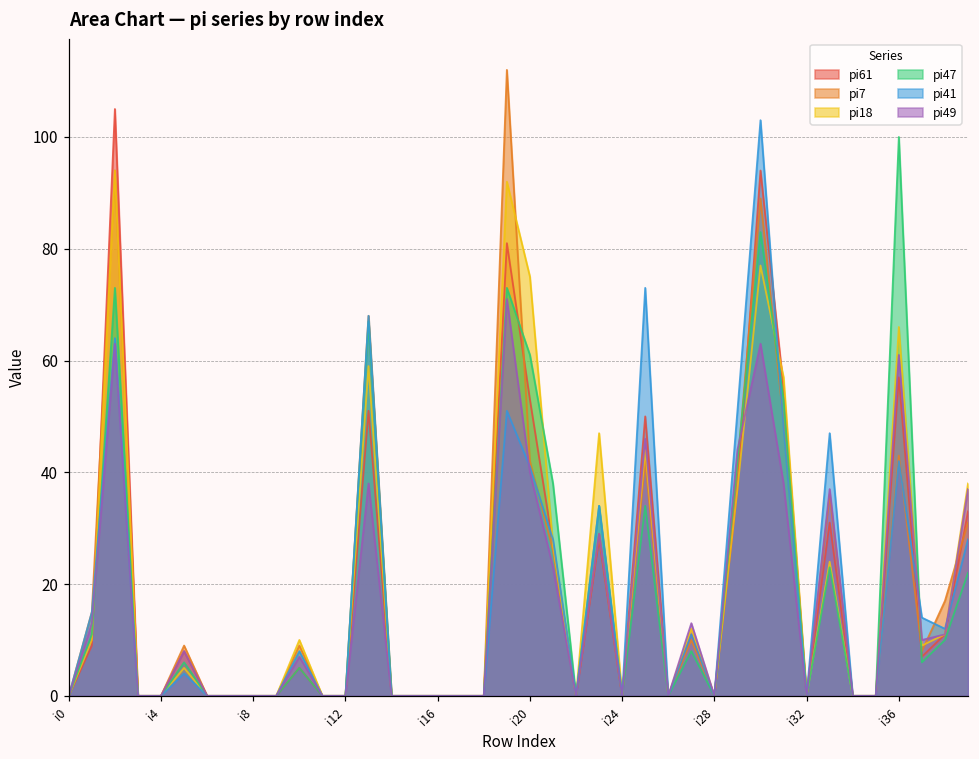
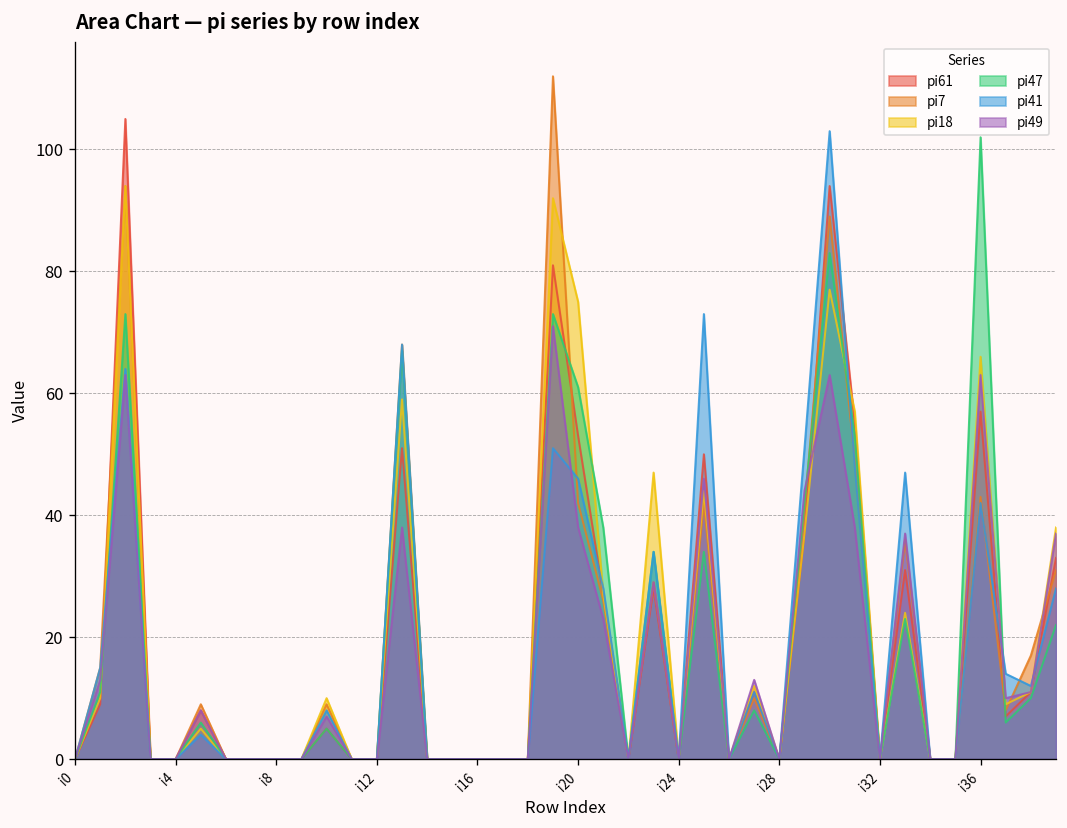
  {
    "pi47": {
      "i20": 61,
-     "i36": 100
+     "i36": 102
    },
    "pi41": {
-     "i20": 41,
+     "i20": 46,
      "i36": 42
    },
    "pi49": {
-     "i20": 40,
-     "i36": 61
+     "i20": 38,
+     "i36": 63
    }
  }
